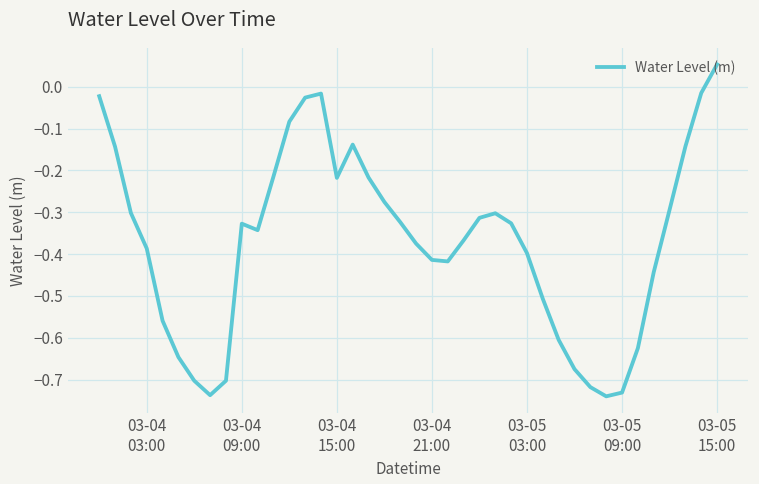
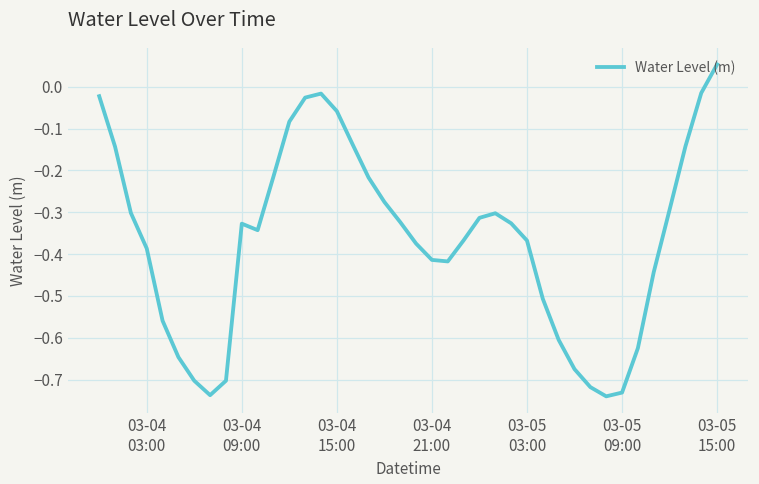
  {
    "03-04 03:00": -0.39,
    "03-04 09:00": -0.33,
-   "03-04 15:00": -0.22,
+   "03-04 15:00": -0.06,
    "03-04 21:00": -0.41,
-   "03-05 03:00": -0.40,
+   "03-05 03:00": -0.37,
    "03-05 09:00": -0.73,
    "03-05 15:00": 0.05
  }
